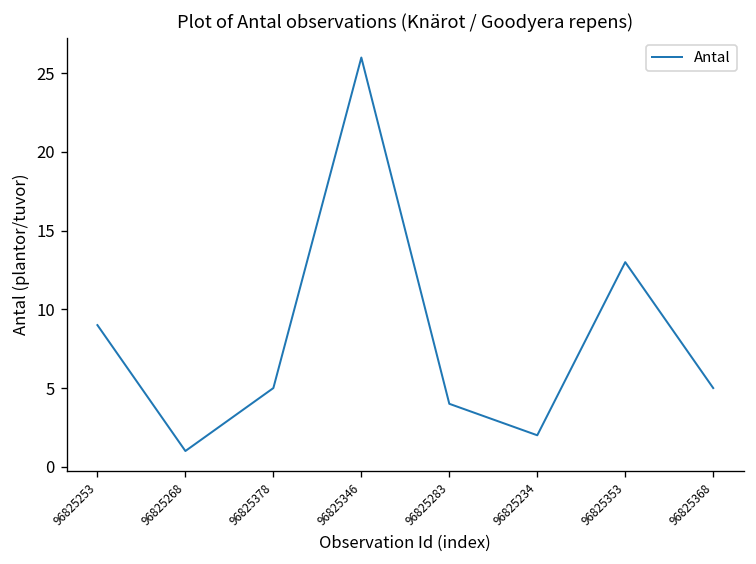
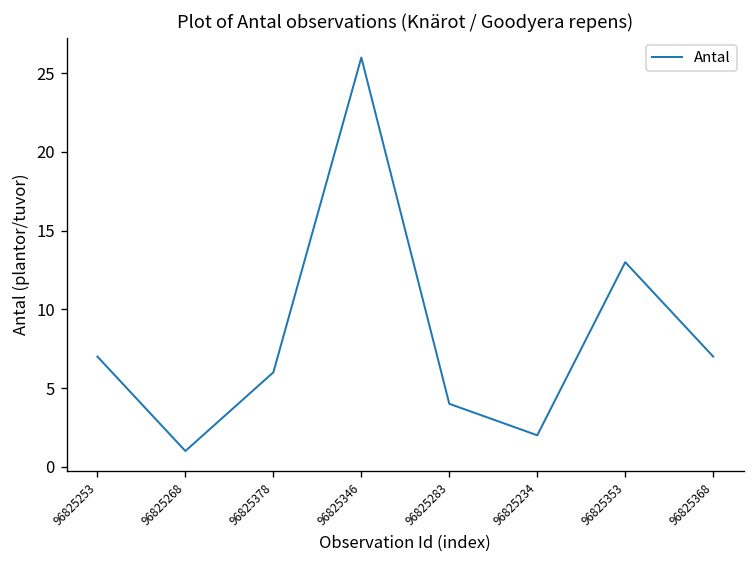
  {
-   "96825253": 9,
+   "96825253": 7,
    "96825268": 1,
-   "96825378": 5,
+   "96825378": 6,
    "96825346": 26,
    "96825283": 4,
    "96825234": 2,
    "96825353": 13,
-   "96825368": 5
+   "96825368": 7
  }
